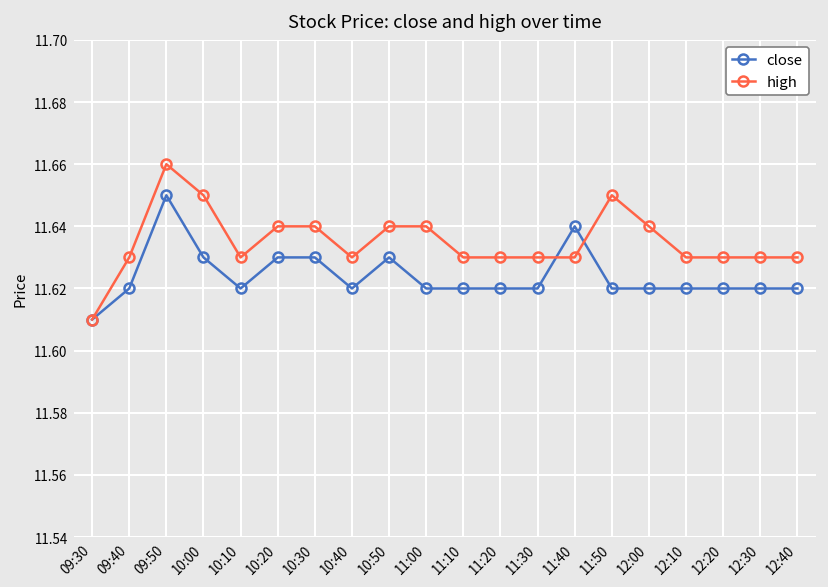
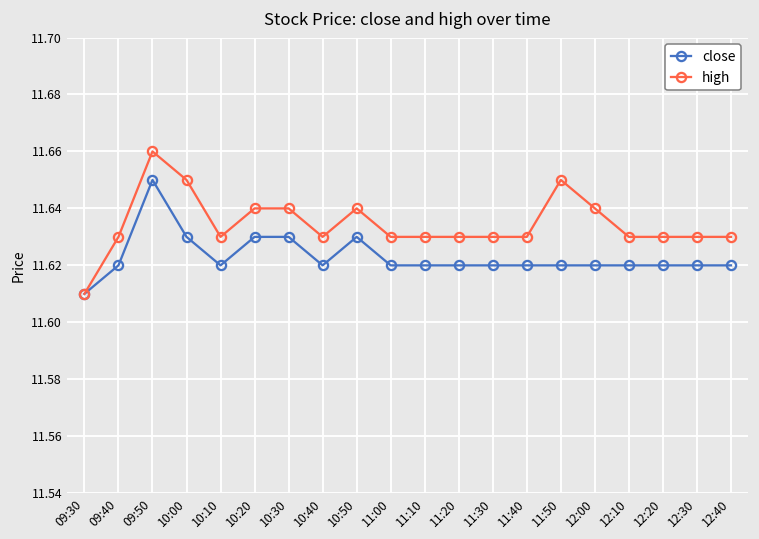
  {
    "close": {
      "09:40": 11.62,
      "09:50": 11.65,
      "10:00": 11.63,
      "10:10": 11.62,
      "10:20": 11.63,
      "10:30": 11.63,
      "10:40": 11.62,
      "10:50": 11.63,
      "11:00": 11.62,
      "11:10": 11.62,
      "11:20": 11.62,
      "11:30": 11.62,
-     "11:40": 11.64,
+     "11:40": 11.62,
      "11:50": 11.62,
      "12:00": 11.62,
      "12:10": 11.62,
      "12:20": 11.62,
      "12:30": 11.62,
      "12:40": 11.62
    },
    "high": {
      "09:40": 11.63,
      "09:50": 11.66,
      "10:00": 11.65,
      "10:10": 11.63,
      "10:20": 11.64,
      "10:30": 11.64,
      "10:40": 11.63,
      "10:50": 11.64,
-     "11:00": 11.64,
+     "11:00": 11.63,
      "11:10": 11.63,
      "11:20": 11.63,
      "11:30": 11.63,
      "11:40": 11.63,
      "11:50": 11.65,
      "12:00": 11.64,
      "12:10": 11.63,
      "12:20": 11.63,
      "12:30": 11.63,
      "12:40": 11.63
    }
  }
